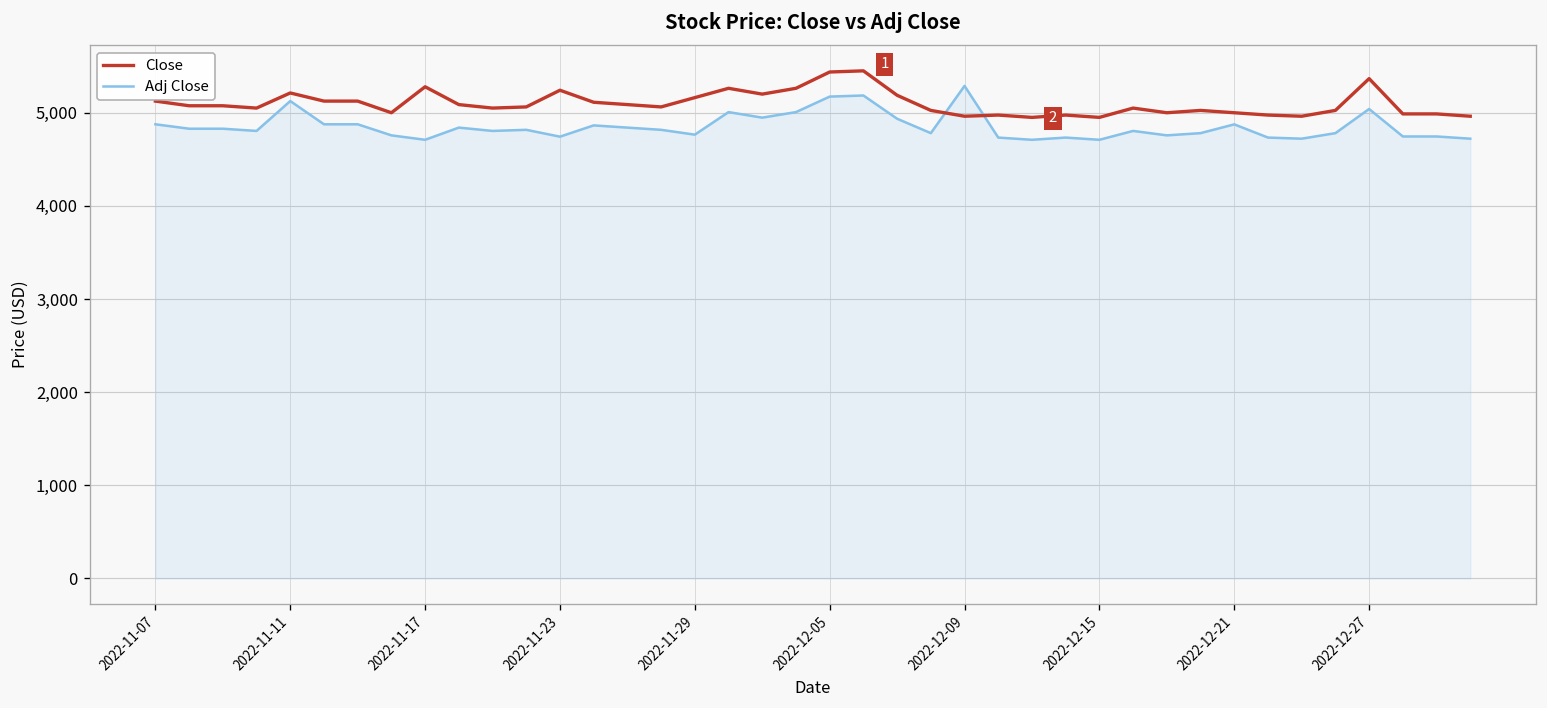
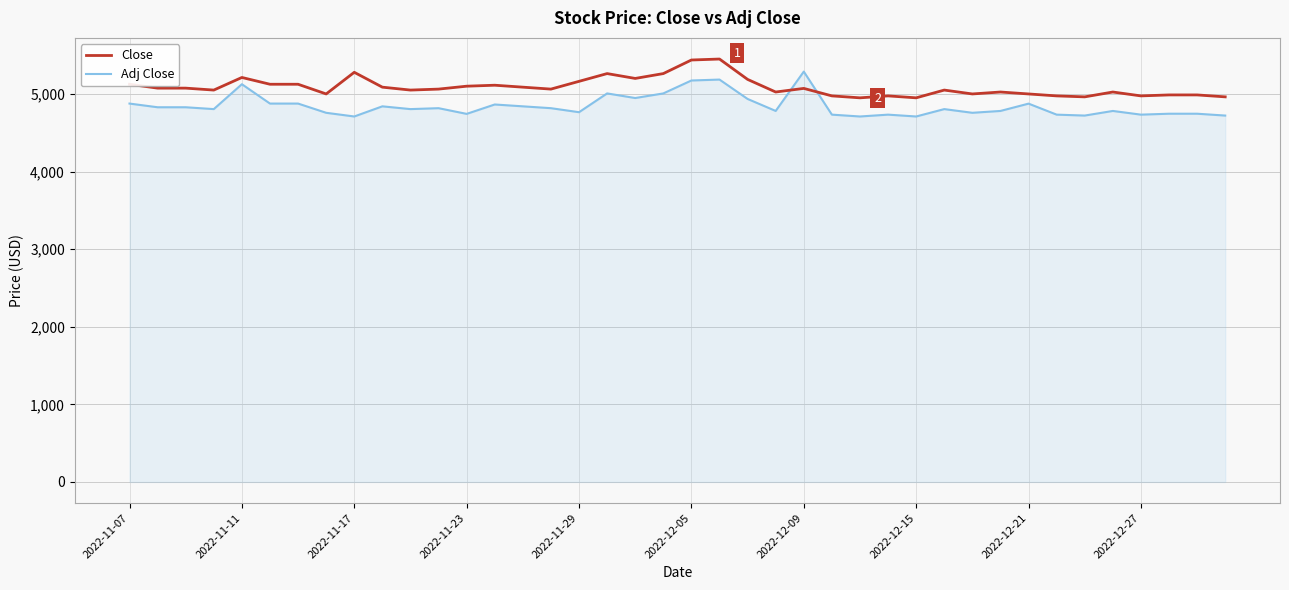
  {
    "Close": {
      "2022-11-11": "5,200",
      "2022-11-17": "5,300",
-     "2022-11-23": "5,200",
+     "2022-11-23": "5,100",
      "2022-11-29": "5,200",
      "2022-12-05": "5,400",
-     "2022-12-09": "5,000",
+     "2022-12-09": "5,100",
      "2022-12-15": "5,000",
      "2022-12-21": "5,000",
-     "2022-12-27": "5,400"
+     "2022-12-27": "5,000"
    },
    "Adj Close": {
      "2022-11-07": "4,900",
      "2022-11-11": "5,100",
      "2022-11-17": "4,700",
      "2022-11-23": "4,700",
      "2022-11-29": "4,800",
      "2022-12-05": "5,200",
      "2022-12-09": "5,300",
      "2022-12-15": "4,700",
      "2022-12-21": "4,900",
-     "2022-12-27": "5,000"
+     "2022-12-27": "4,700"
    }
  }
